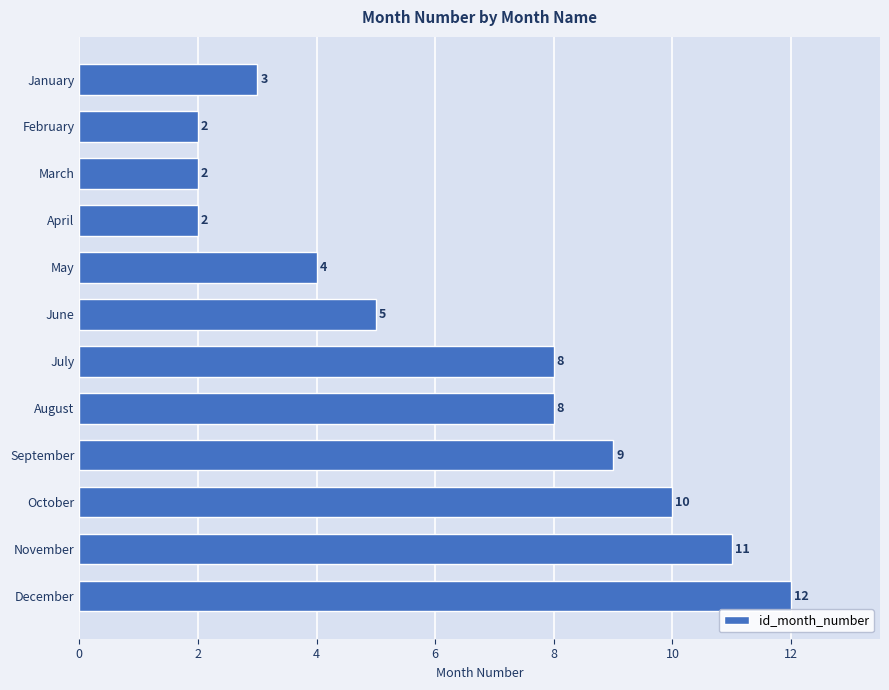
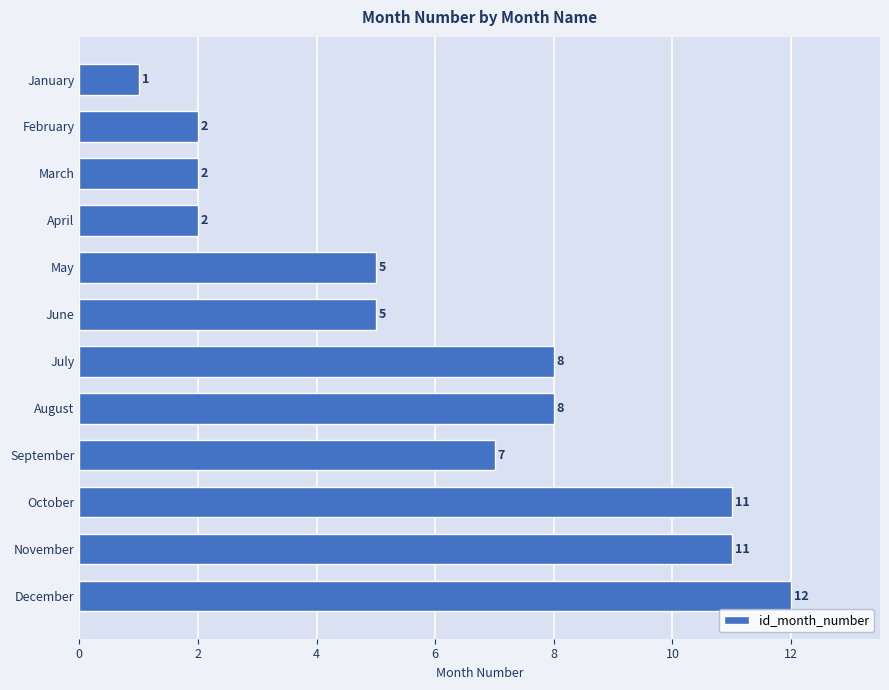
  {
-   "January": 3,
+   "January": 1,
    "February": 2,
    "March": 2,
    "April": 2,
-   "May": 4,
+   "May": 5,
    "June": 5,
    "July": 8,
    "August": 8,
-   "September": 9,
-   "October": 10,
+   "September": 7,
+   "October": 11,
    "November": 11,
    "December": 12
  }
